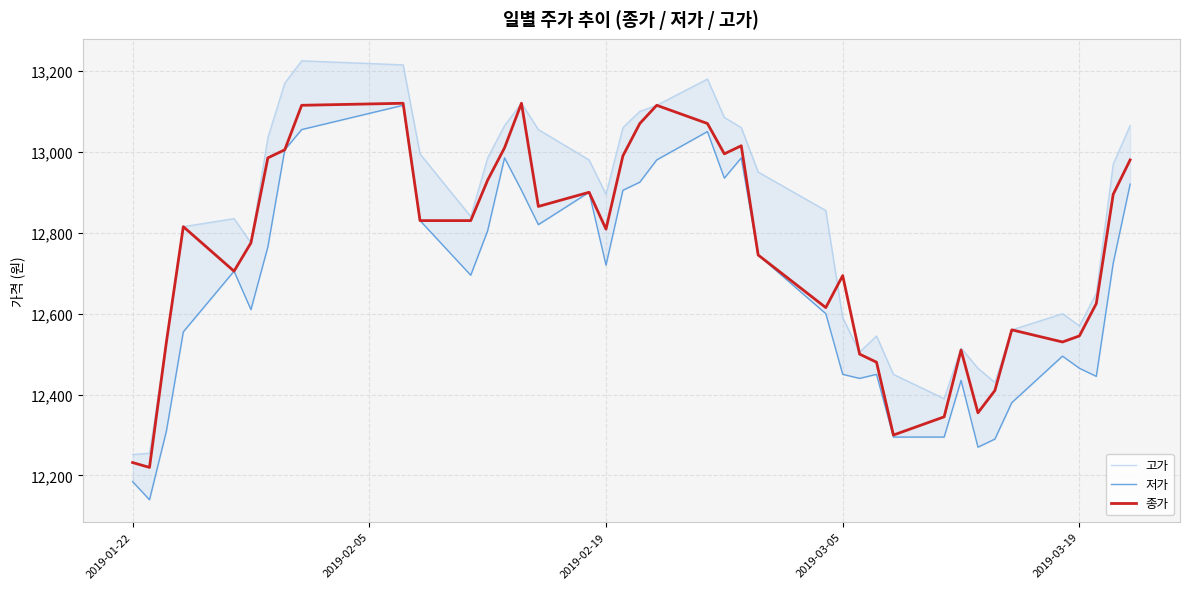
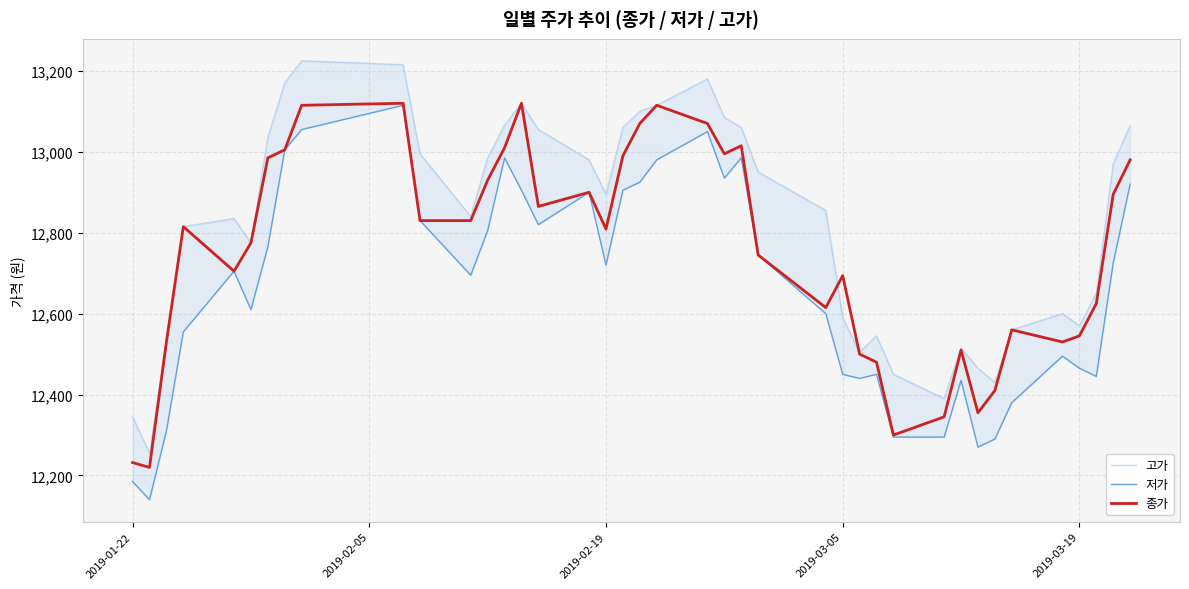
  {
    "고가": {
-     "2019-01-22": "12,250",
+     "2019-01-22": "12,350",
      "2019-02-19": "12,900",
      "2019-03-05": "12,590",
      "2019-03-19": "12,570"
    },
    "저가": {
      "2019-01-22": "12,190",
      "2019-02-19": "12,720",
      "2019-03-05": "12,450",
      "2019-03-19": "12,470"
    },
    "종가": {
      "2019-01-22": "12,230",
      "2019-02-19": "12,810",
      "2019-03-05": "12,690",
      "2019-03-19": "12,550"
    }
  }
